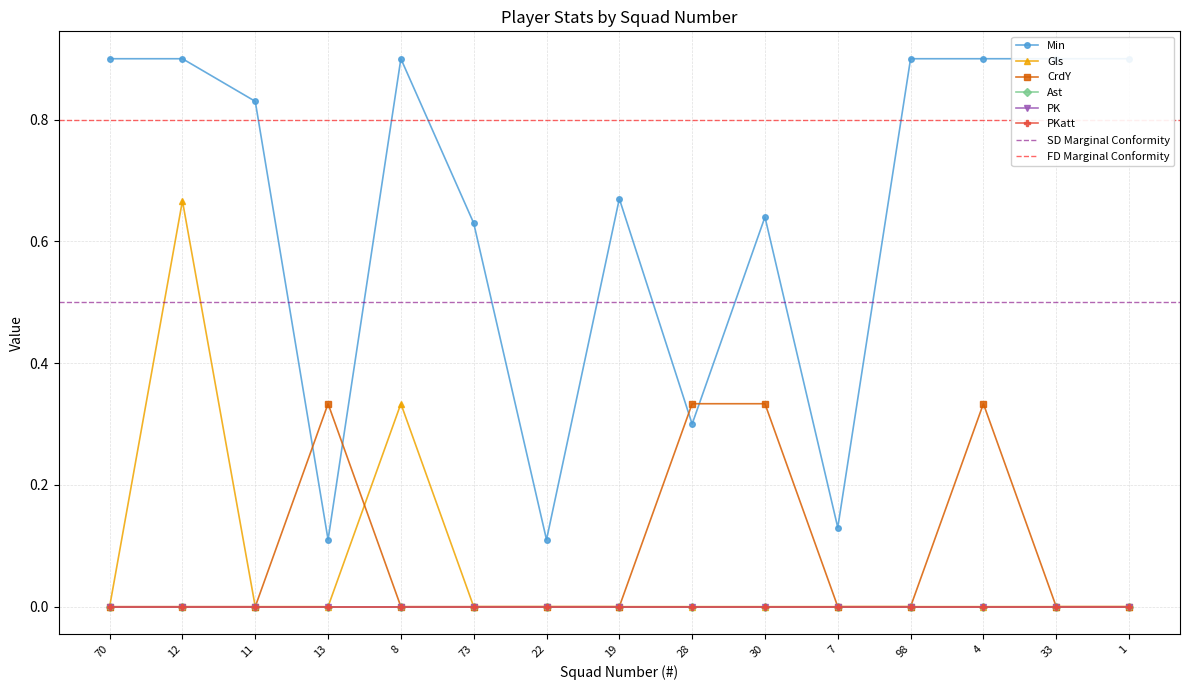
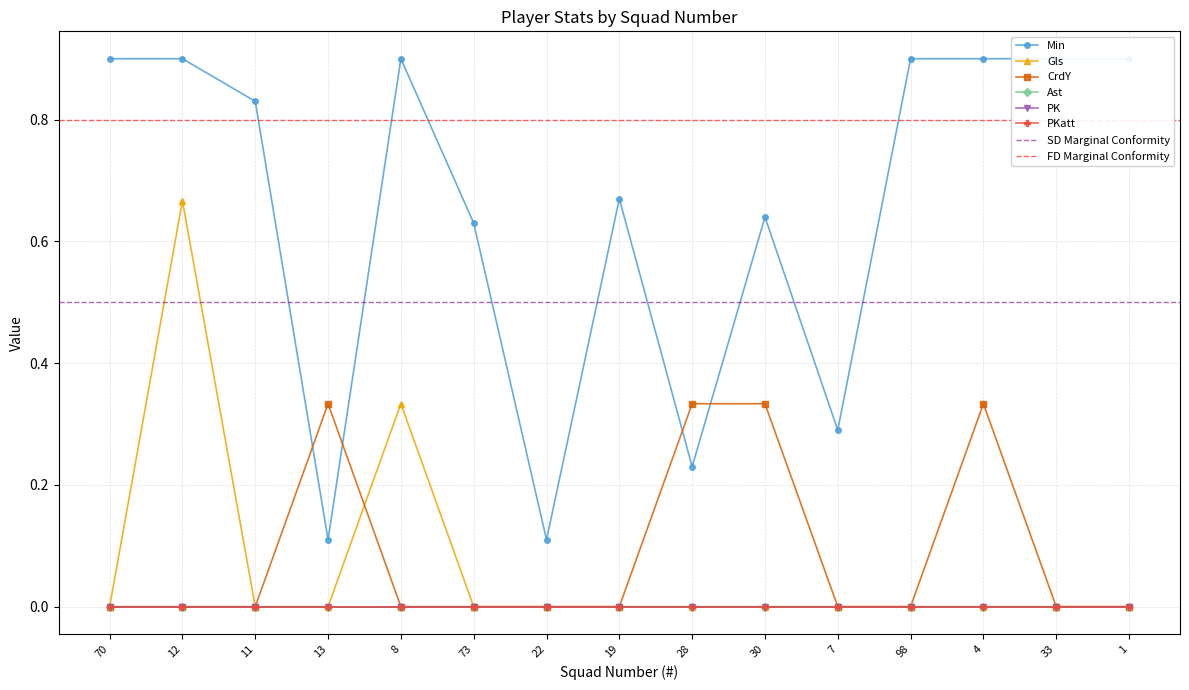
  {
    "Min": {
      "70": 0.90,
      "12": 0.90,
      "11": 0.83,
      "13": 0.11,
      "8": 0.90,
      "73": 0.63,
      "22": 0.11,
      "19": 0.67,
-     "28": 0.30,
+     "28": 0.23,
      "30": 0.64,
-     "7": 0.13,
+     "7": 0.29,
      "98": 0.90,
      "4": 0.90
    },
    "Gls": {
      "12": 0.67,
      "8": 0.33
    },
    "CrdY": {
      "13": 0.33,
      "28": 0.33,
      "30": 0.33,
      "4": 0.33
    }
  }
